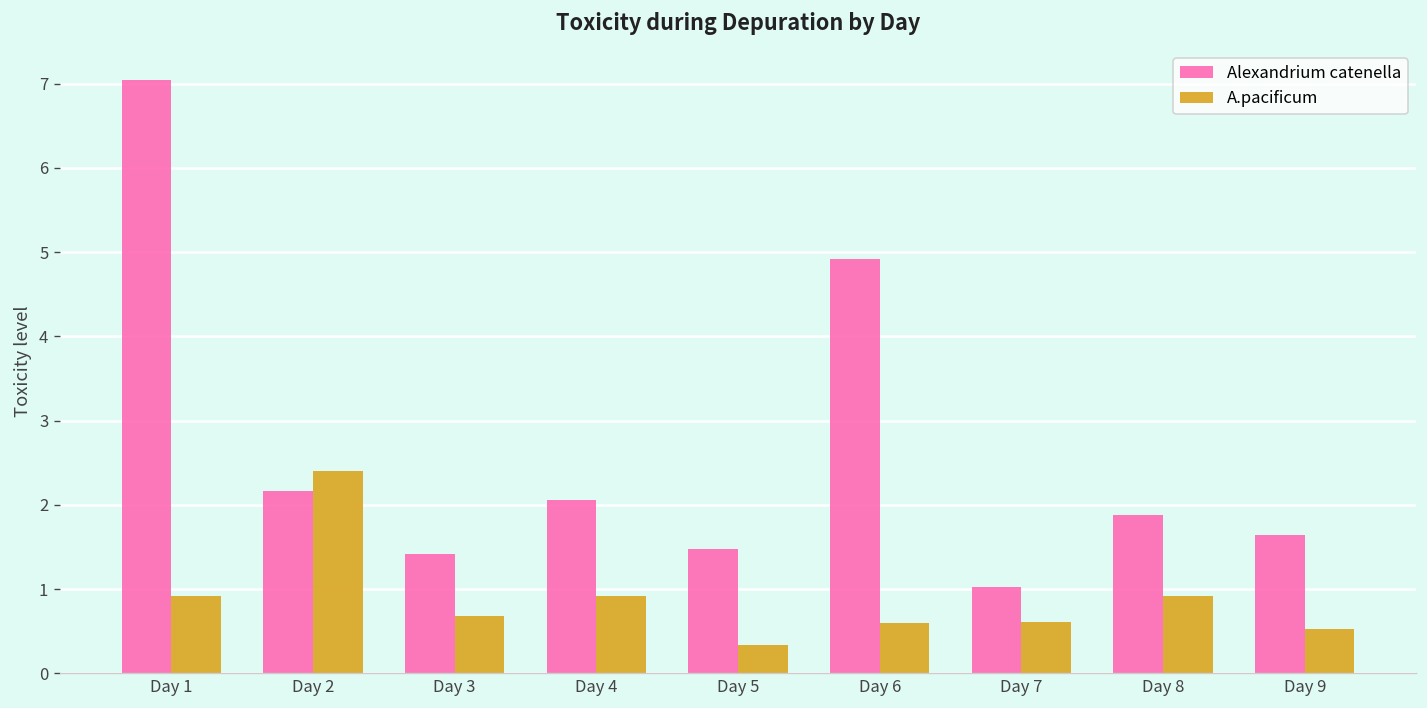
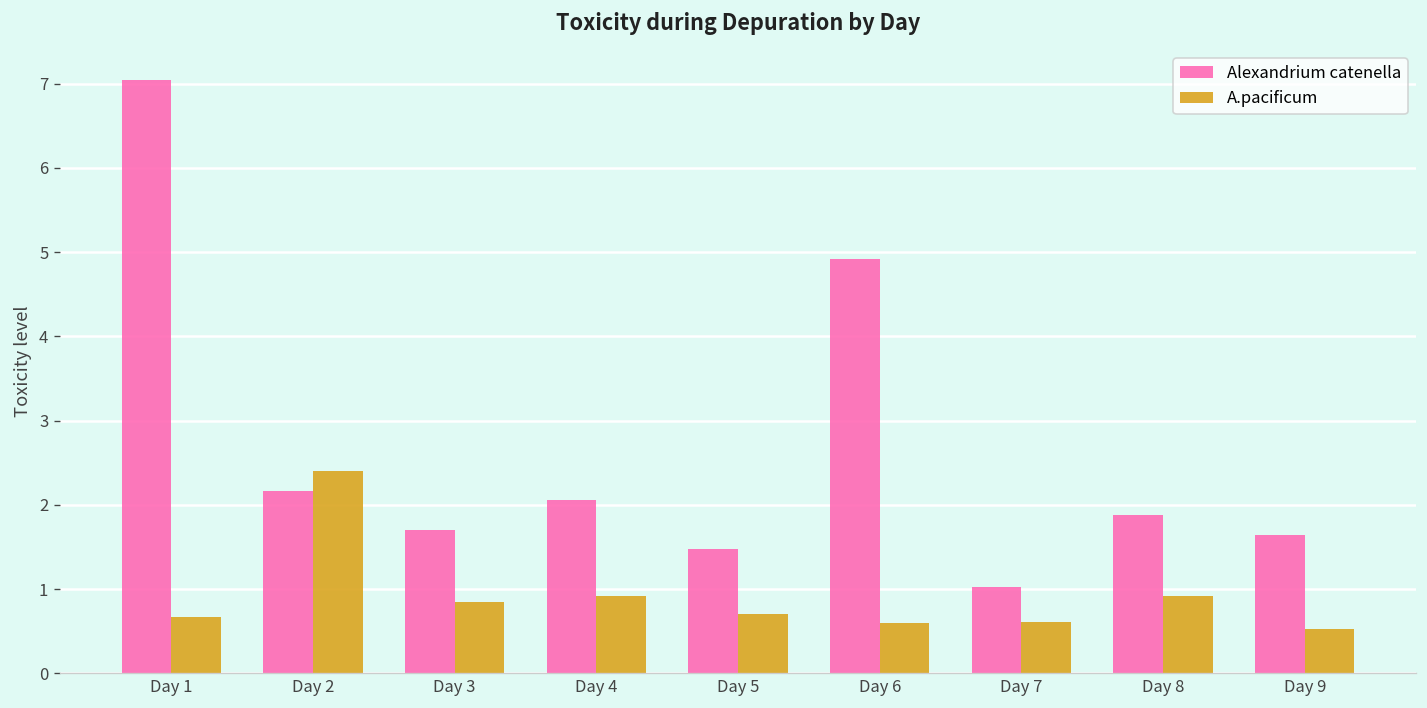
  {
    "Alexandrium catenella": {
      "Day 1": 7.0,
      "Day 2": 2.2,
-     "Day 3": 1.4,
+     "Day 3": 1.7,
      "Day 4": 2.1,
      "Day 5": 1.5,
      "Day 6": 4.9,
      "Day 7": 1.0,
      "Day 8": 1.9,
      "Day 9": 1.6
    },
    "A.pacificum": {
-     "Day 1": 0.9,
+     "Day 1": 0.7,
      "Day 2": 2.4,
-     "Day 3": 0.7,
+     "Day 3": 0.9,
      "Day 4": 0.9,
-     "Day 5": 0.3,
+     "Day 5": 0.7,
      "Day 6": 0.6,
      "Day 7": 0.6,
      "Day 8": 0.9,
      "Day 9": 0.5
    }
  }
